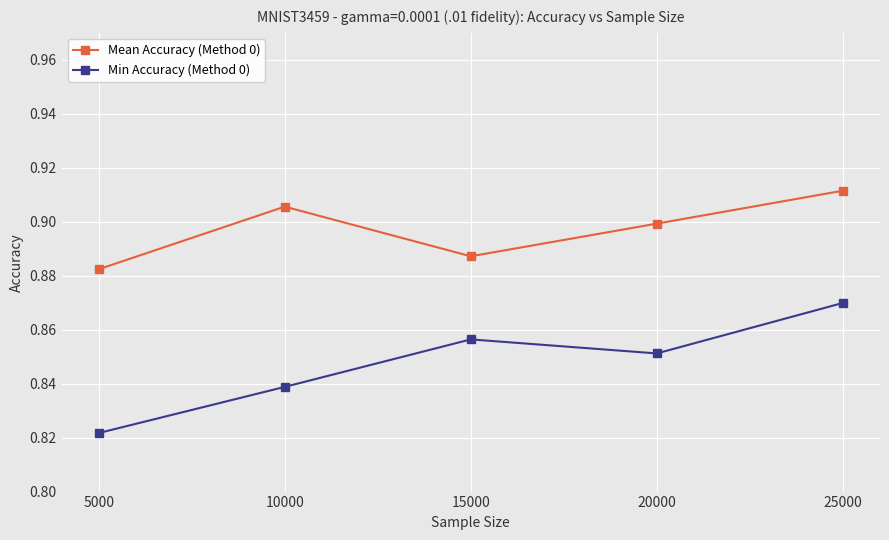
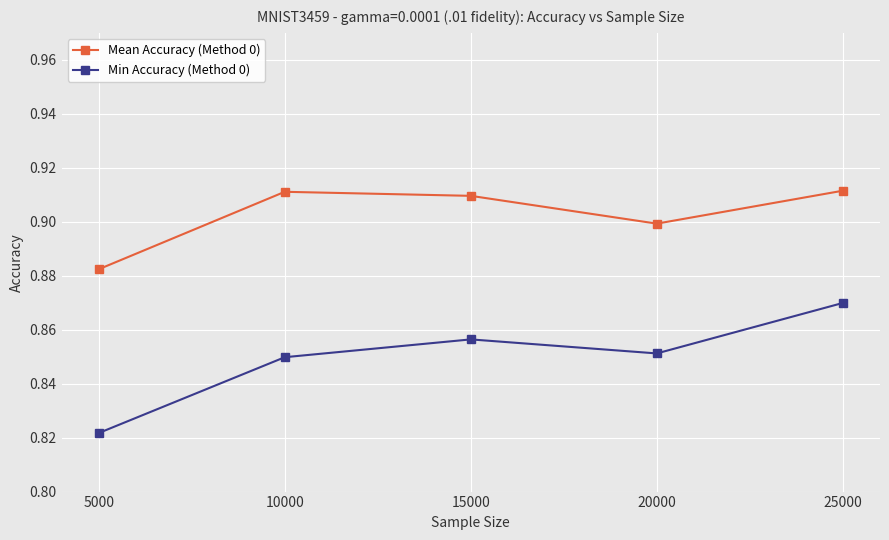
  {
    "Mean Accuracy (Method 0)": {
      "5000": 0.882,
-     "10000": 0.906,
-     "15000": 0.887,
+     "10000": 0.911,
+     "15000": 0.910,
      "20000": 0.899,
      "25000": 0.912
    },
    "Min Accuracy (Method 0)": {
      "5000": 0.822,
-     "10000": 0.839,
+     "10000": 0.850,
      "15000": 0.856,
      "20000": 0.851,
      "25000": 0.870
    }
  }
